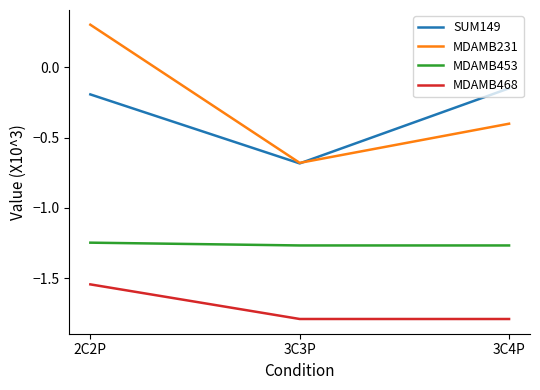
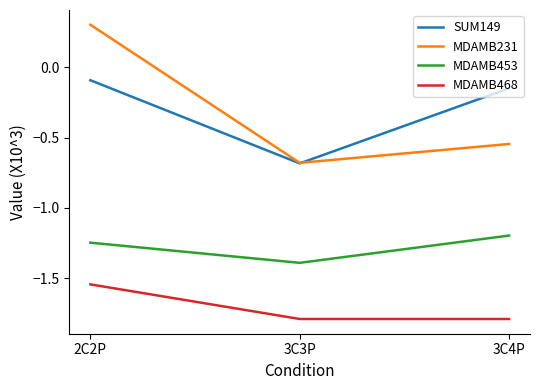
  {
    "SUM149": {
-     "2C2P": -0.19
+     "2C2P": -0.09
    },
    "MDAMB231": {
      "2C2P": 0.30,
-     "3C4P": -0.40
+     "3C4P": -0.54
    },
    "MDAMB453": {
      "2C2P": -1.25,
-     "3C3P": -1.27,
-     "3C4P": -1.27
+     "3C3P": -1.39,
+     "3C4P": -1.20
    },
    "MDAMB468": {
      "2C2P": -1.54,
      "3C3P": -1.79,
      "3C4P": -1.79
    }
  }
